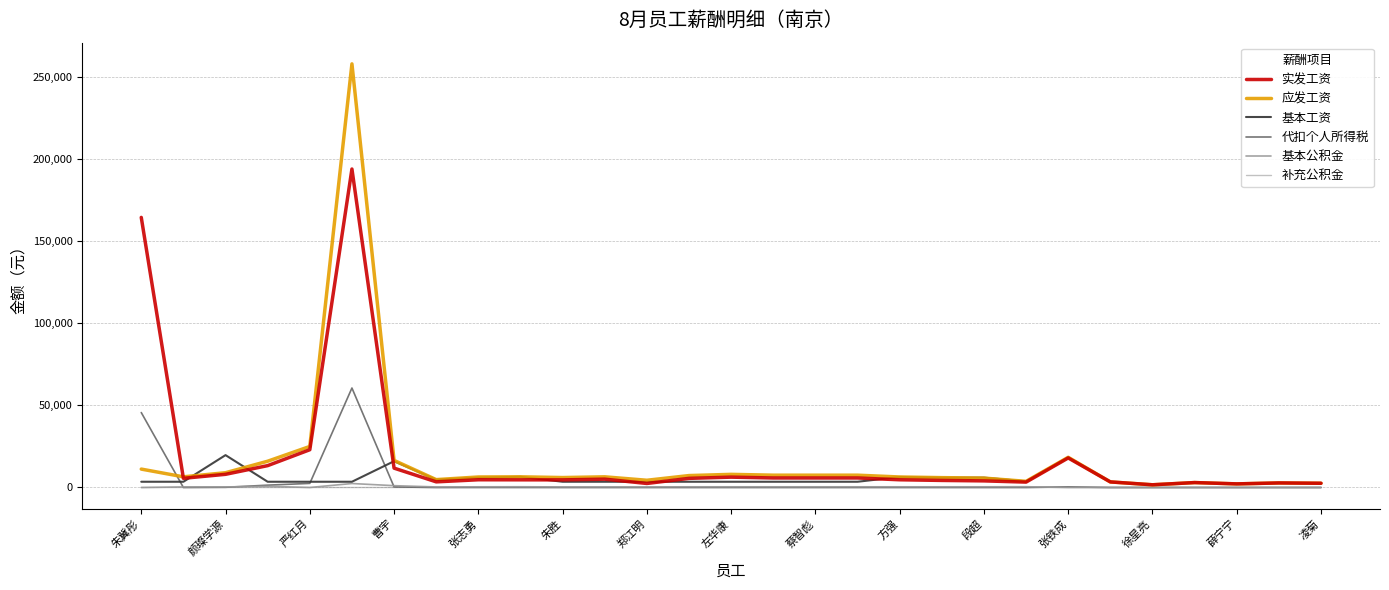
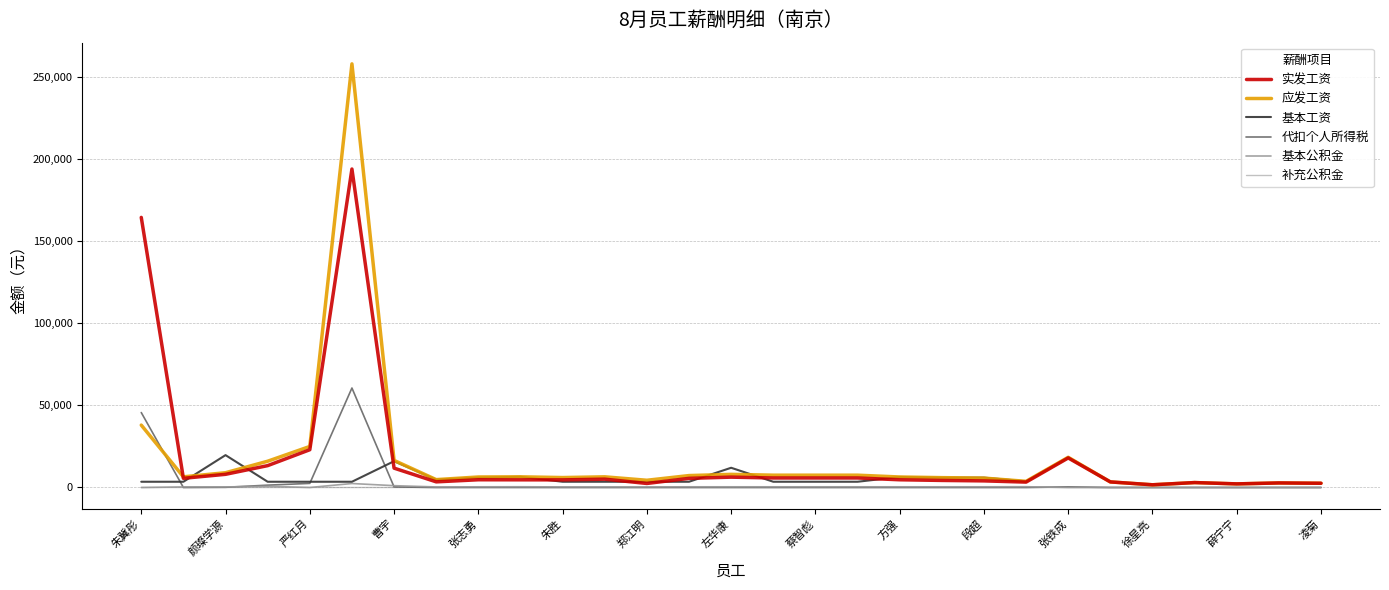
  {
    "实发工资": {
      "朱冀彤": "164,000",
      "严红月": "23,000",
      "曹宇": "12,000",
      "左华康": "6,000",
      "蔡智彪": "6,000",
      "方强": "5,000",
      "段超": "4,000"
    },
    "应发工资": {
-     "朱冀彤": "11,000",
+     "朱冀彤": "38,000",
      "严红月": "25,000",
      "左华康": "8,000",
      "蔡智彪": "8,000"
    },
    "基本工资": {
      "朱冀彤": "4,000",
      "颜璨学源": "20,000",
-     "左华康": "4,000",
+     "左华康": "12,000",
      "蔡智彪": "4,000"
    },
    "代扣个人所得税": {
      "朱冀彤": "46,000"
    }
  }
